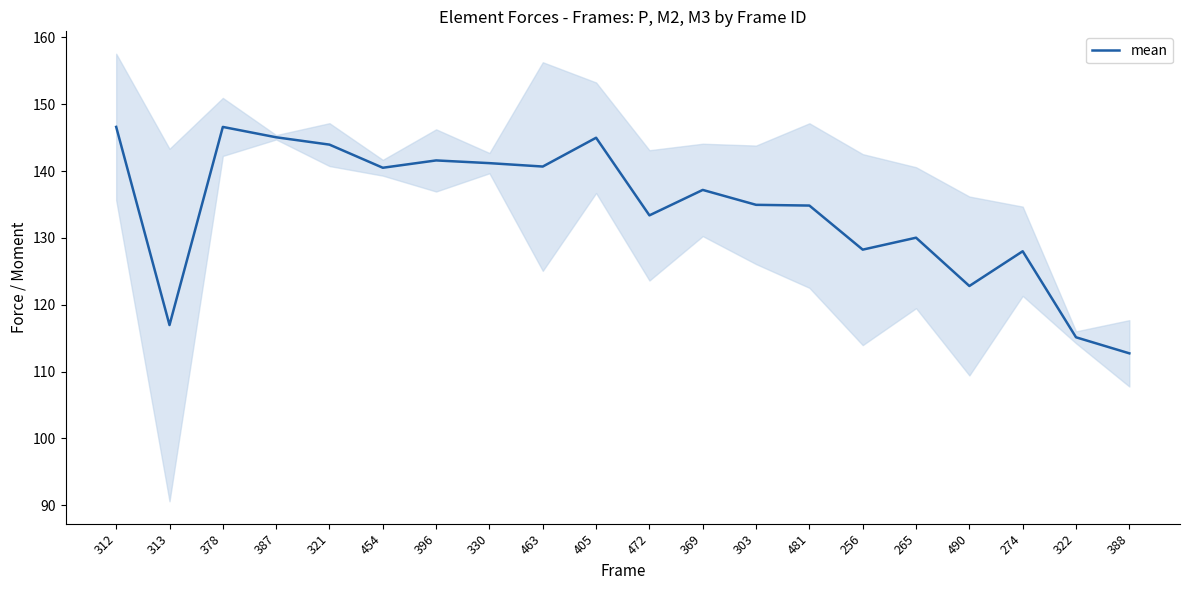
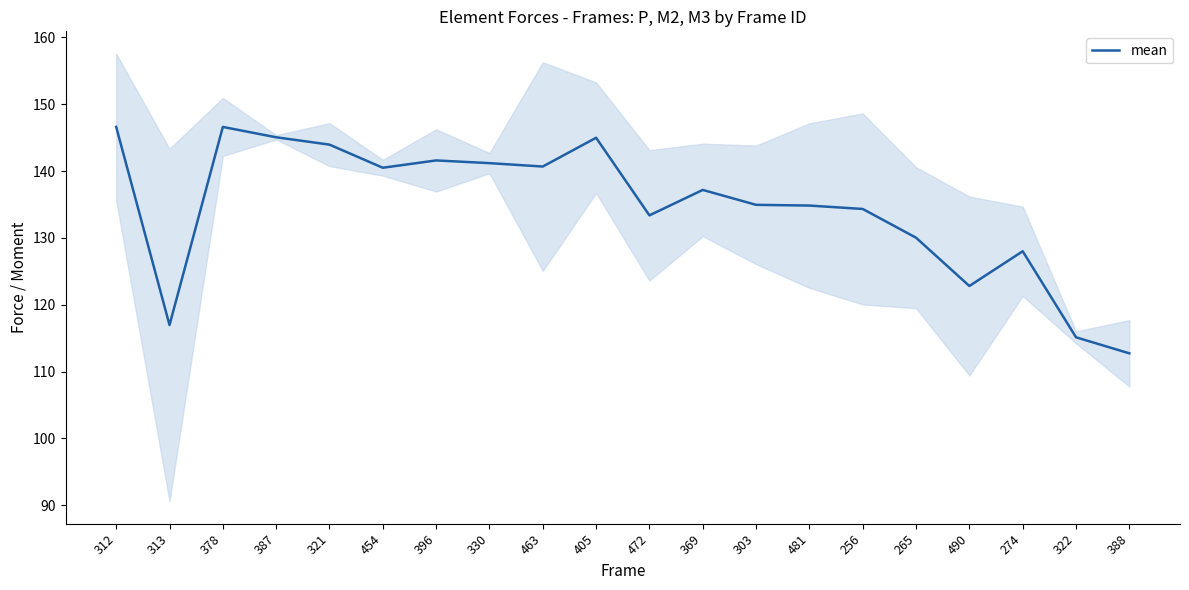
  {
    "mean": {
      "312": 147,
      "313": 117,
      "378": 147,
      "321": 144,
      "454": 141,
      "396": 142,
      "330": 141,
      "463": 141,
      "405": 145,
      "472": 133,
      "369": 137,
      "303": 135,
      "481": 135,
-     "256": 128,
+     "256": 134,
      "265": 130,
      "490": 123,
      "274": 128,
      "322": 115,
      "388": 113
    }
  }
